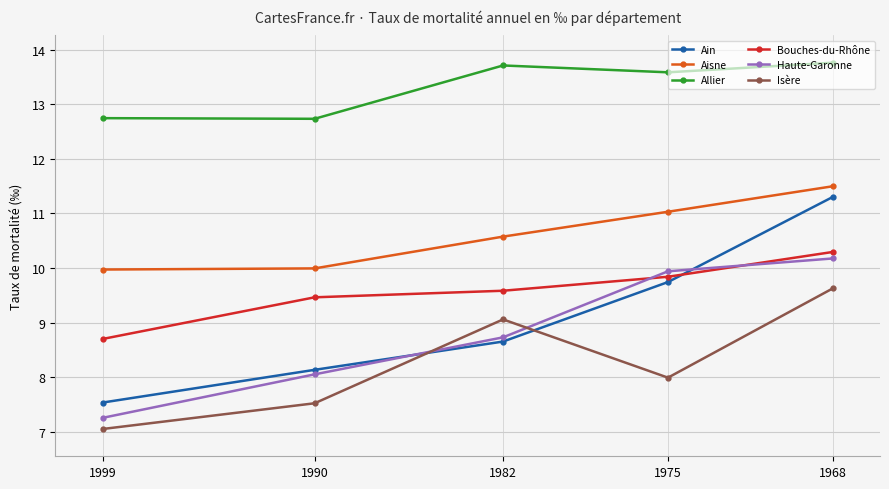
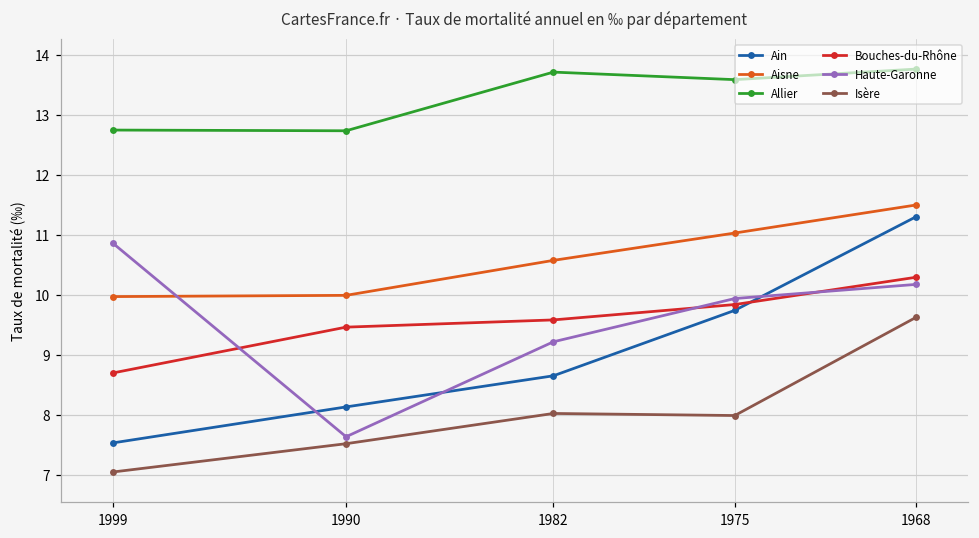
  {
    "Ain": {
      "1999": 7.5,
      "1990": 8.1,
      "1982": 8.7,
      "1975": 9.7,
      "1968": 11.3
    },
    "Allier": {
      "1999": 12.7,
      "1990": 12.7,
      "1982": 13.7
    },
    "Haute-Garonne": {
-     "1999": 7.3,
-     "1990": 8.1,
-     "1982": 8.7,
+     "1999": 10.9,
+     "1990": 7.6,
+     "1982": 9.2,
      "1975": 9.9,
      "1968": 10.2
    },
    "Isère": {
      "1999": 7.0,
      "1990": 7.5,
-     "1982": 9.1,
+     "1982": 8.0,
      "1975": 8.0,
      "1968": 9.6
    }
  }
